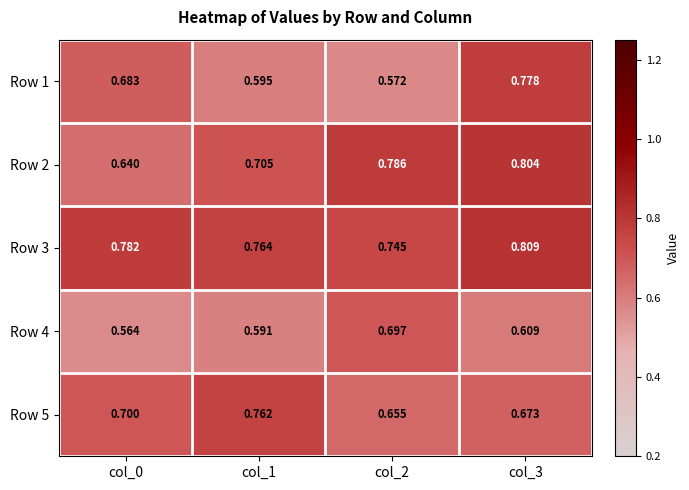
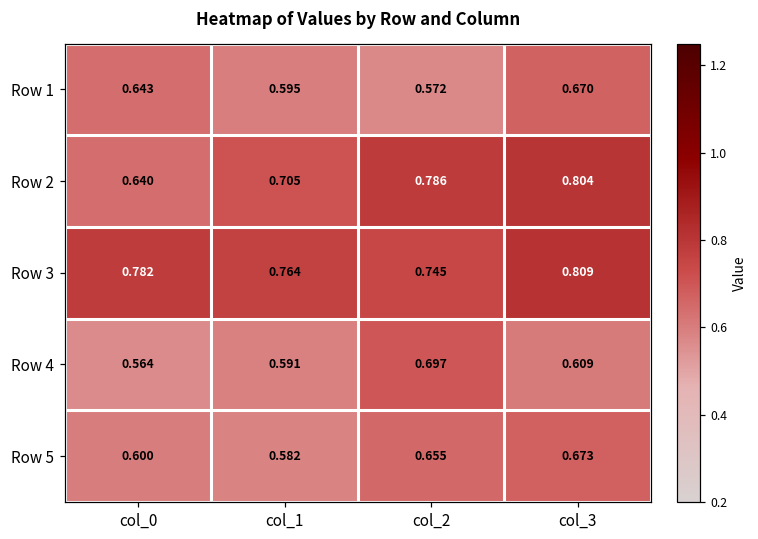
  {
    "Row 1": {
-     "col_0": 0.683,
+     "col_0": 0.643,
      "col_1": 0.595,
      "col_2": 0.572,
-     "col_3": 0.778
+     "col_3": 0.670
    },
    "Row 2": {
      "col_0": 0.640,
      "col_1": 0.705,
      "col_2": 0.786,
      "col_3": 0.804
    },
    "Row 3": {
      "col_0": 0.782,
      "col_1": 0.764,
      "col_2": 0.745,
      "col_3": 0.809
    },
    "Row 4": {
      "col_0": 0.564,
      "col_1": 0.591,
      "col_2": 0.697,
      "col_3": 0.609
    },
    "Row 5": {
-     "col_0": 0.700,
-     "col_1": 0.762,
+     "col_0": 0.600,
+     "col_1": 0.582,
      "col_2": 0.655,
      "col_3": 0.673
    }
  }
